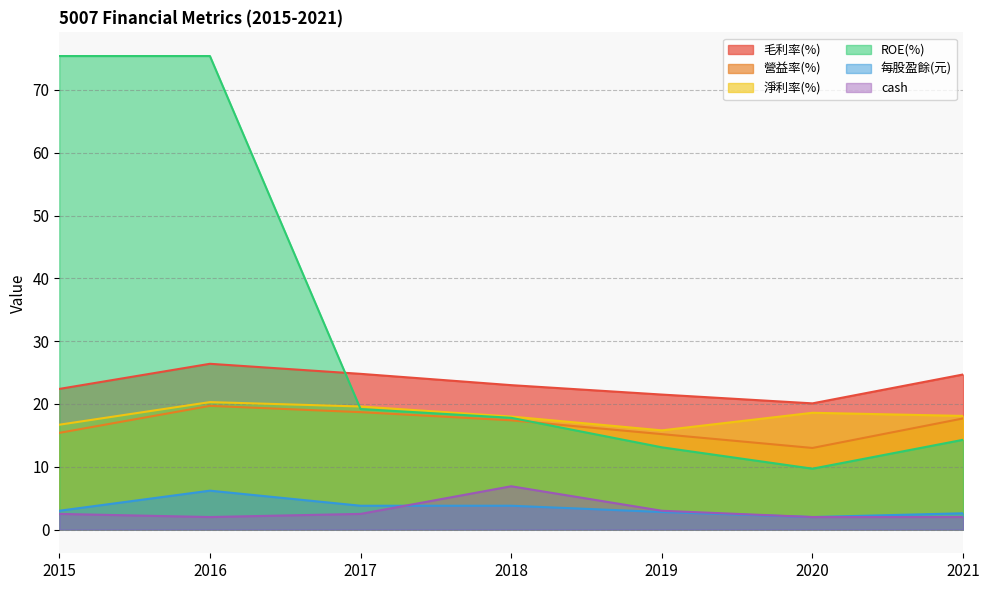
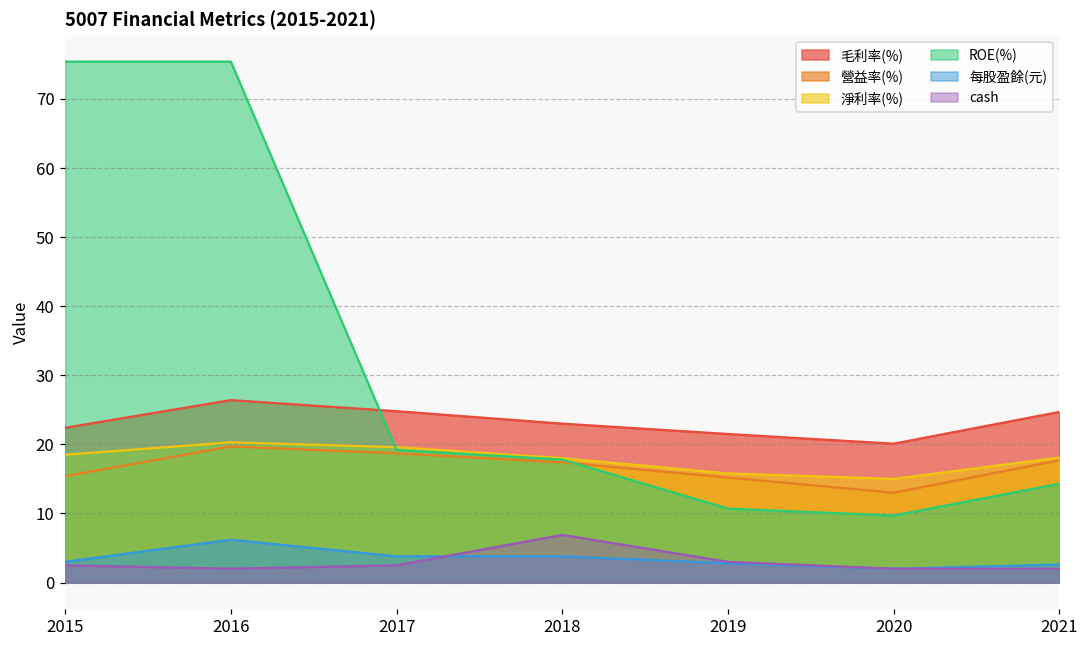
  {
    "淨利率(%)": {
-     "2015": 17,
+     "2015": 19,
      "2016": 20,
      "2019": 16,
-     "2020": 19
+     "2020": 15
    },
    "ROE(%)": {
      "2015": 75,
      "2016": 75,
-     "2019": 13,
+     "2019": 11,
      "2020": 10,
      "2021": 14
    },
    "每股盈餘(元)": {
      "2015": 3,
      "2016": 6,
      "2017": 4,
      "2018": 4,
      "2021": 3
    },
    "cash": {
      "2015": 3,
      "2016": 2,
      "2017": 3,
      "2018": 7,
      "2021": 2
    }
  }
